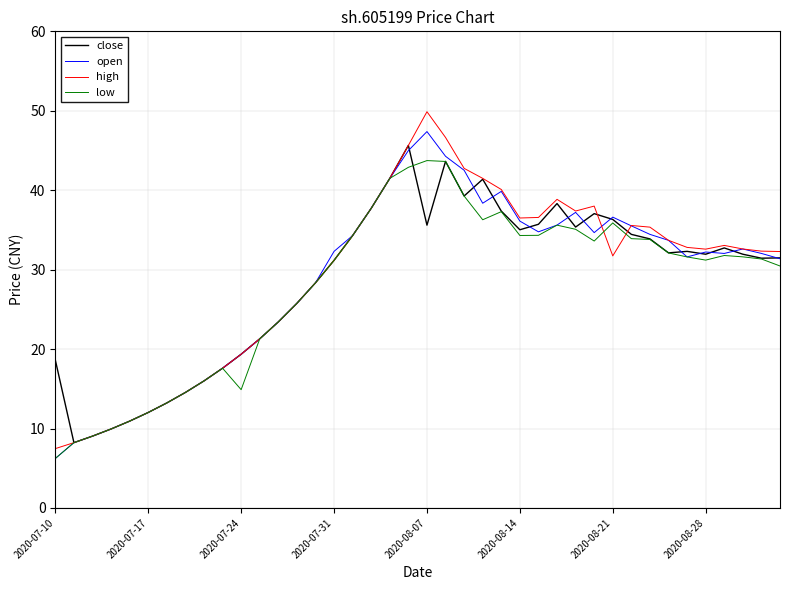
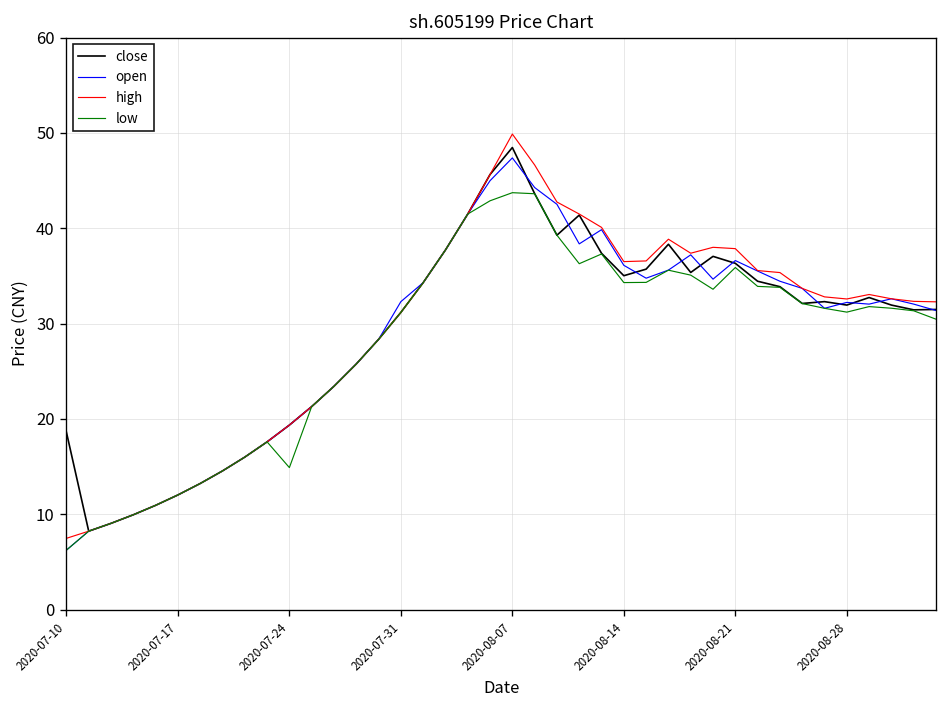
  {
    "close": {
      "2020-07-10": 19,
-     "2020-08-07": 36,
+     "2020-08-07": 48,
      "2020-08-14": 35
    },
    "open": {
      "2020-07-31": 32,
      "2020-08-07": 47,
      "2020-08-14": 36
    },
    "high": {
      "2020-07-10": 7,
      "2020-08-07": 50,
      "2020-08-14": 37,
-     "2020-08-21": 32,
+     "2020-08-21": 38,
      "2020-08-28": 33
    },
    "low": {
      "2020-07-24": 15,
      "2020-08-07": 44,
      "2020-08-14": 34,
      "2020-08-21": 36,
      "2020-08-28": 31
    }
  }
